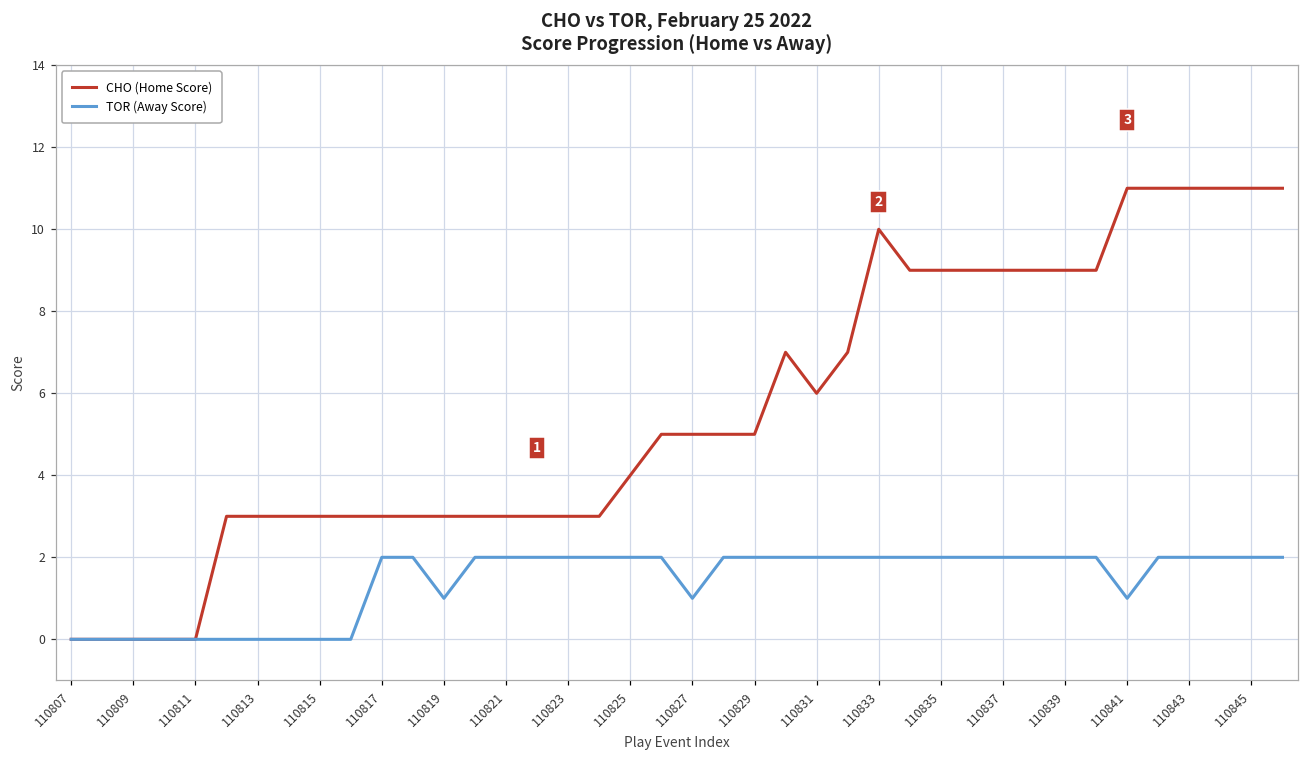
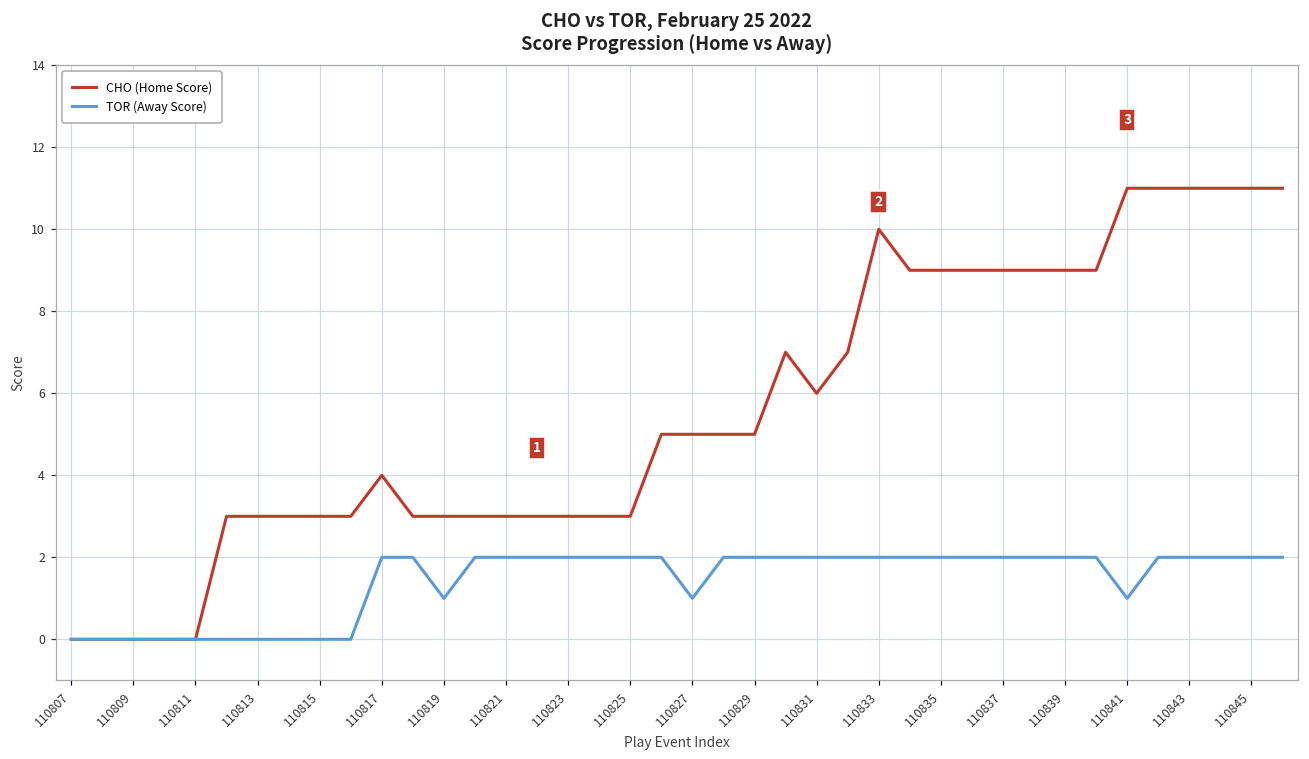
  {
    "CHO (Home Score)": {
      "110813": 3,
      "110815": 3,
-     "110817": 3,
+     "110817": 4,
      "110819": 3,
      "110821": 3,
      "110823": 3,
-     "110825": 4,
+     "110825": 3,
      "110827": 5,
      "110829": 5,
      "110831": 6,
      "110835": 9,
      "110837": 9,
      "110839": 9,
      "110841": 11,
      "110843": 11,
      "110845": 11
    },
    "TOR (Away Score)": {
      "110813": 0,
      "110815": 0,
      "110817": 2,
      "110819": 1,
      "110821": 2,
      "110823": 2,
      "110825": 2,
      "110827": 1,
      "110829": 2,
      "110831": 2,
      "110833": 2,
      "110835": 2,
      "110837": 2,
      "110839": 2,
      "110841": 1,
      "110843": 2,
      "110845": 2
    }
  }
